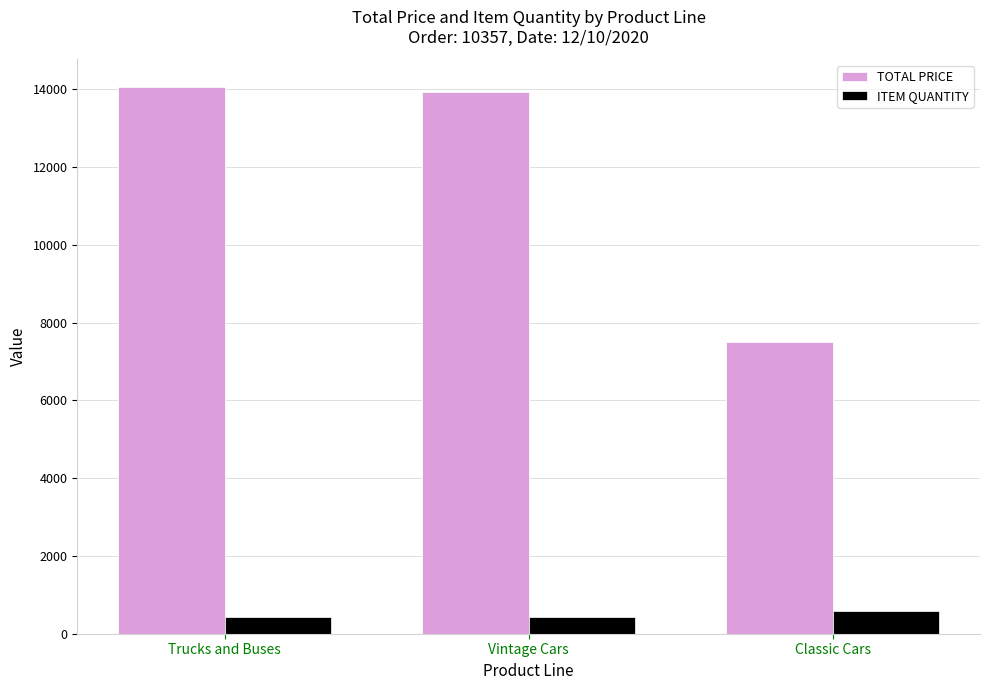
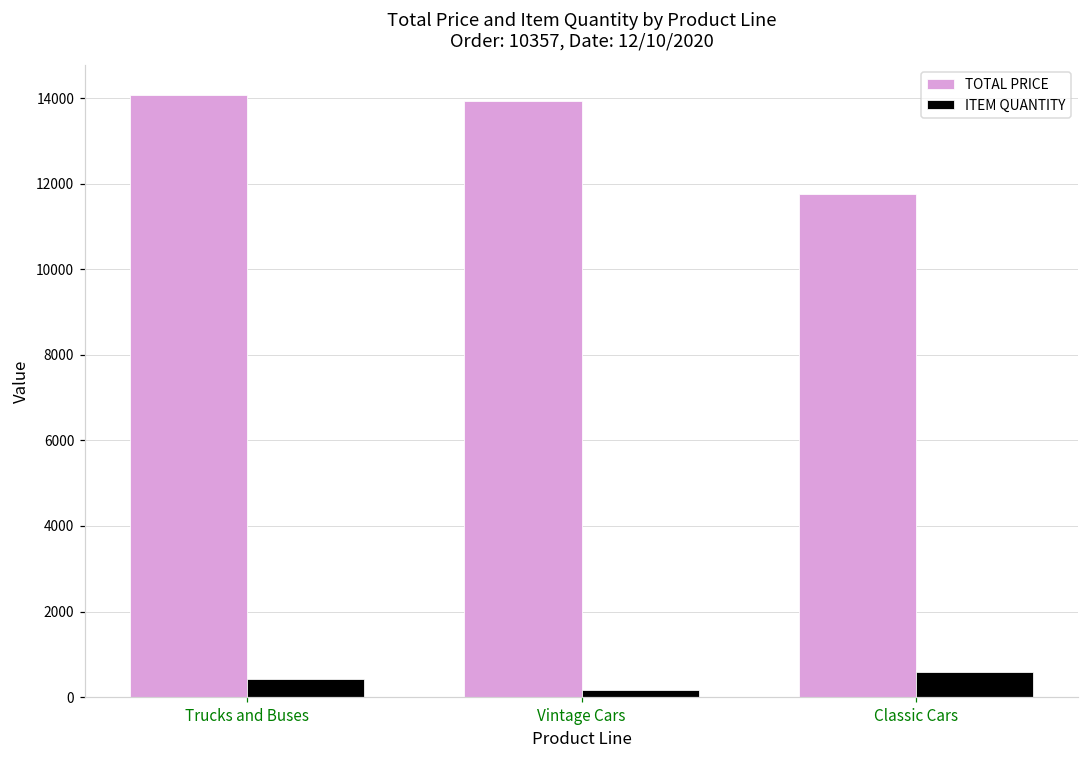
  {
    "TOTAL PRICE": {
      "Trucks and Buses": 14100,
      "Vintage Cars": 13900,
-     "Classic Cars": 7500
+     "Classic Cars": 11700
    },
    "ITEM QUANTITY": {
      "Trucks and Buses": 400,
-     "Vintage Cars": 400,
+     "Vintage Cars": 200,
      "Classic Cars": 600
    }
  }
